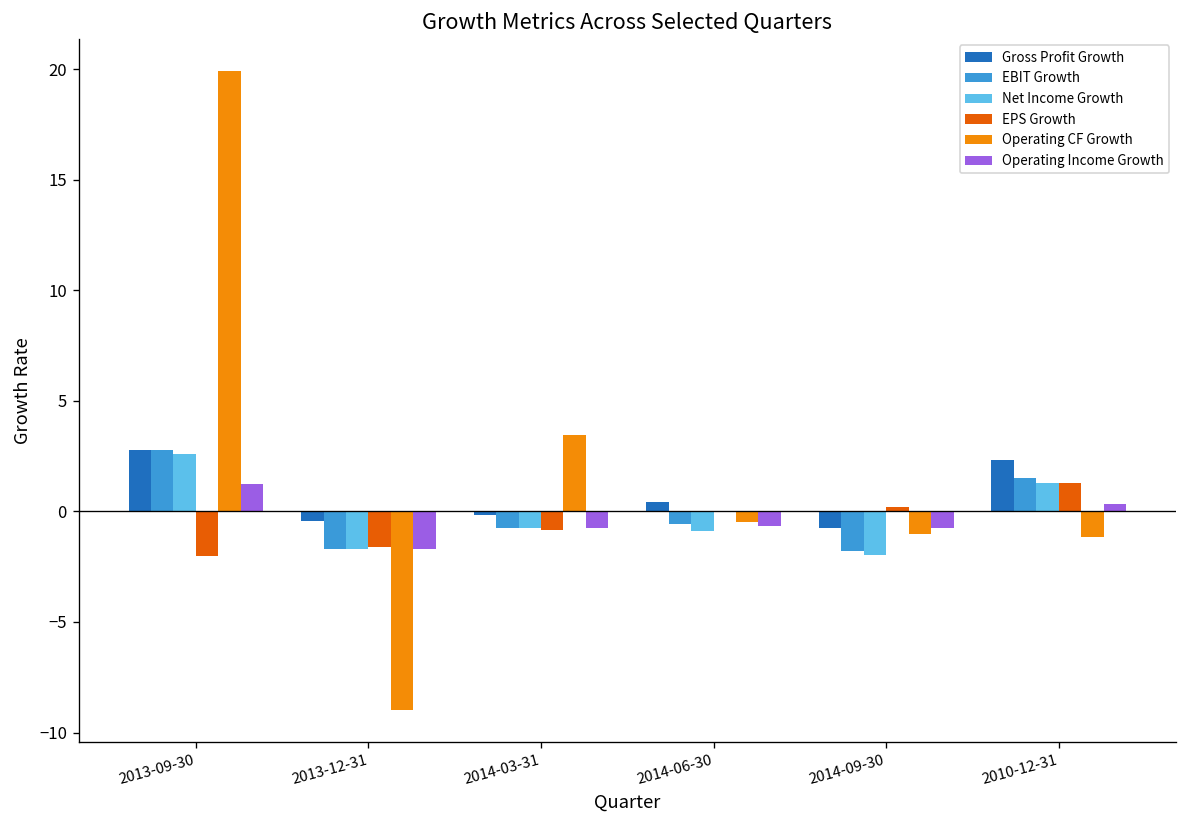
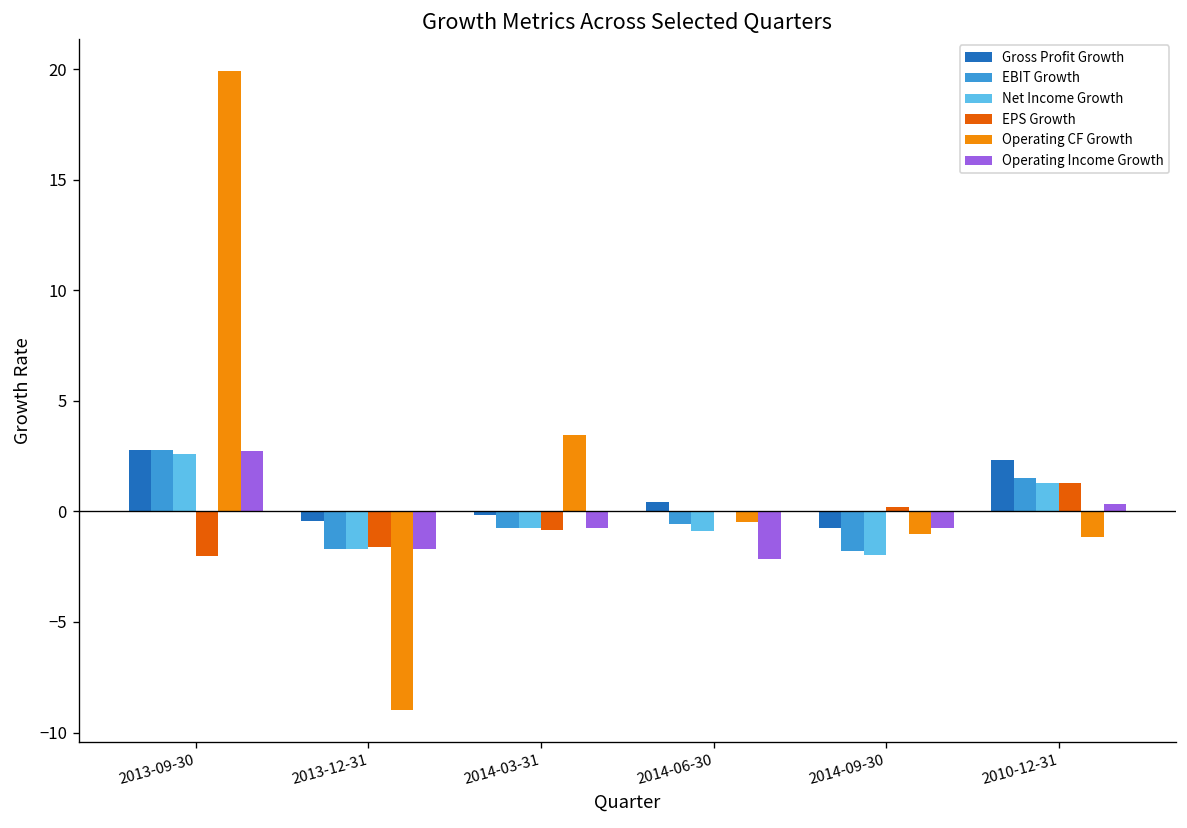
  {
    "Operating Income Growth": {
-     "2013-09-30": 1.2,
+     "2013-09-30": 2.7,
      "2013-12-31": -1.7,
      "2014-03-31": -0.7,
-     "2014-06-30": -0.6,
+     "2014-06-30": -2.1,
      "2014-09-30": -0.8,
      "2010-12-31": 0.3
    }
  }
